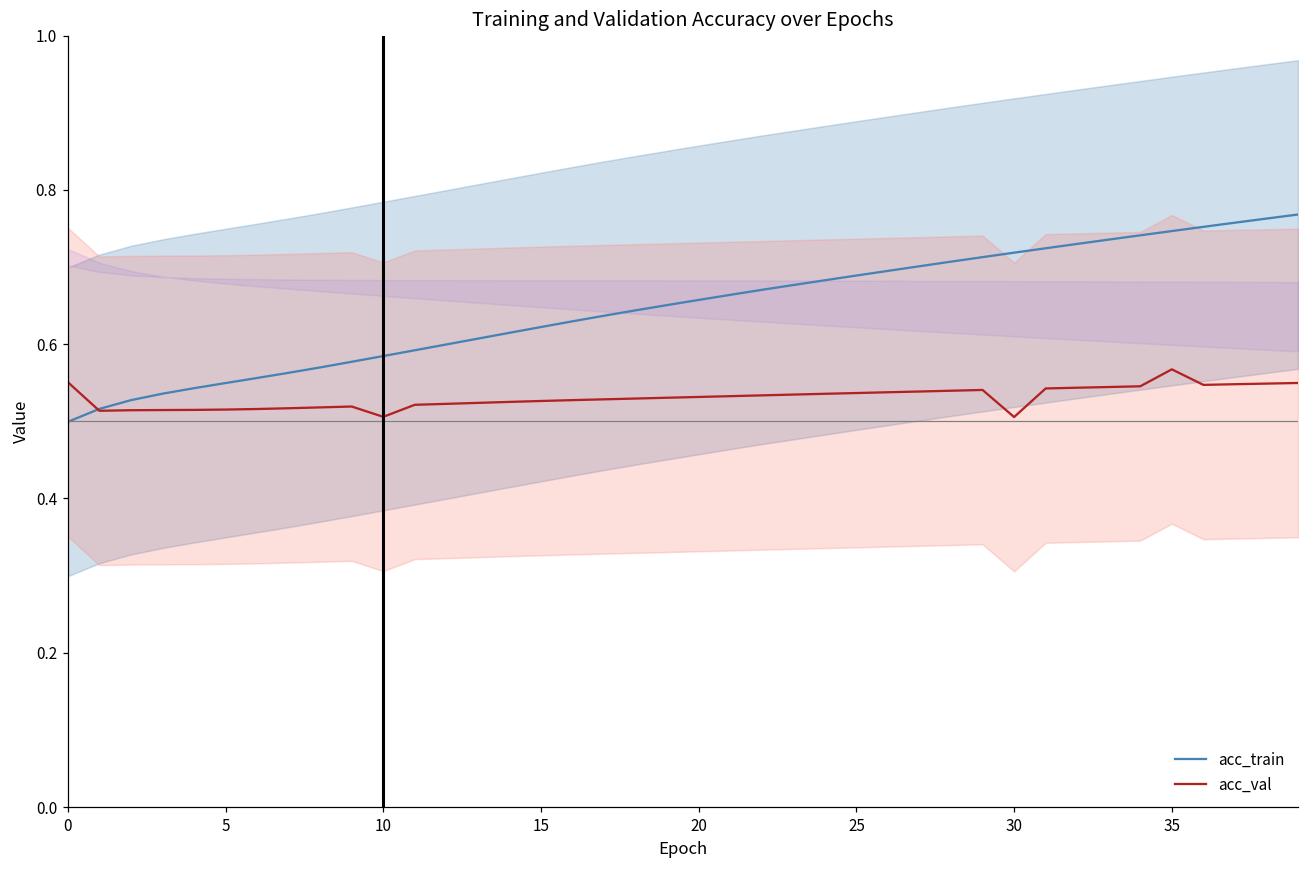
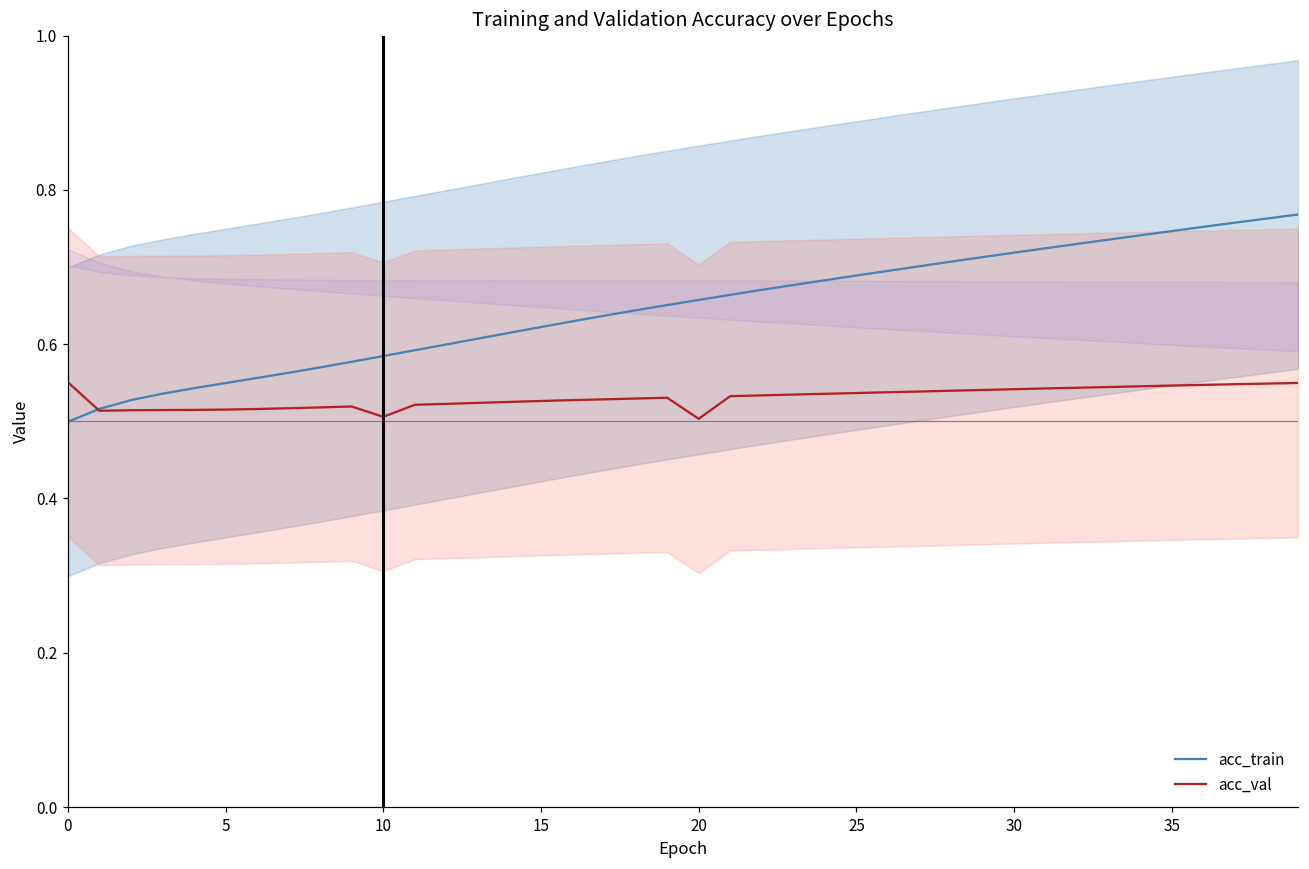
  {
    "acc_val": {
      "0": 0.55,
      "5": 0.52,
      "10": 0.51,
      "15": 0.53,
-     "20": 0.53,
+     "20": 0.50,
      "25": 0.54,
-     "30": 0.51,
-     "35": 0.57
+     "30": 0.54,
+     "35": 0.55
    }
  }
